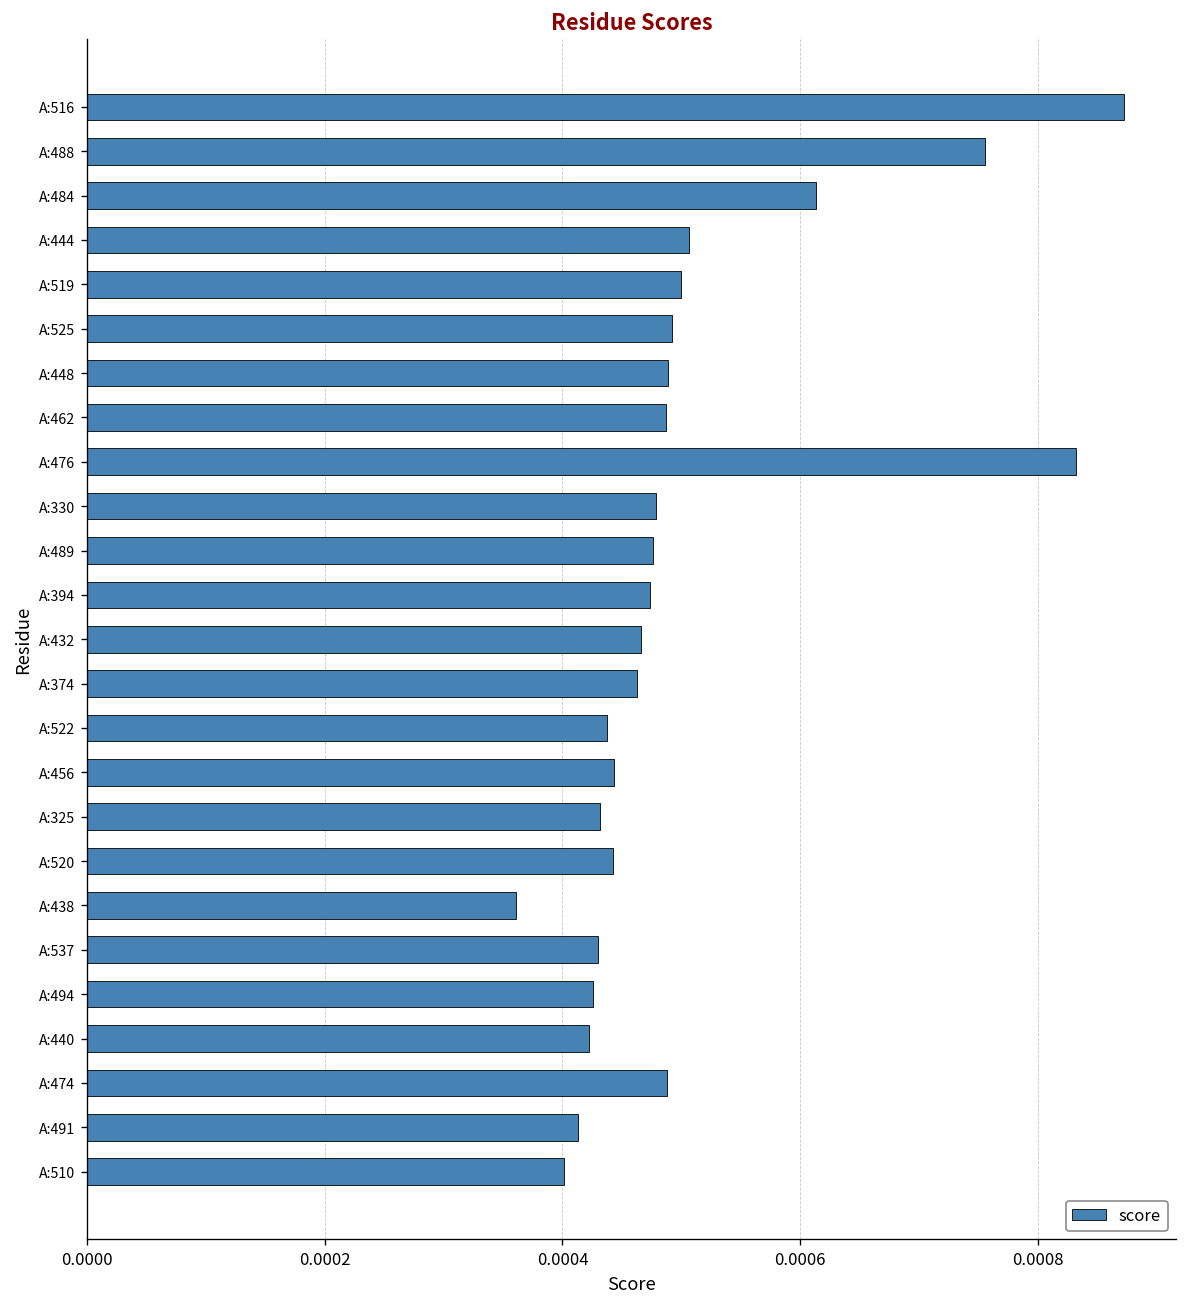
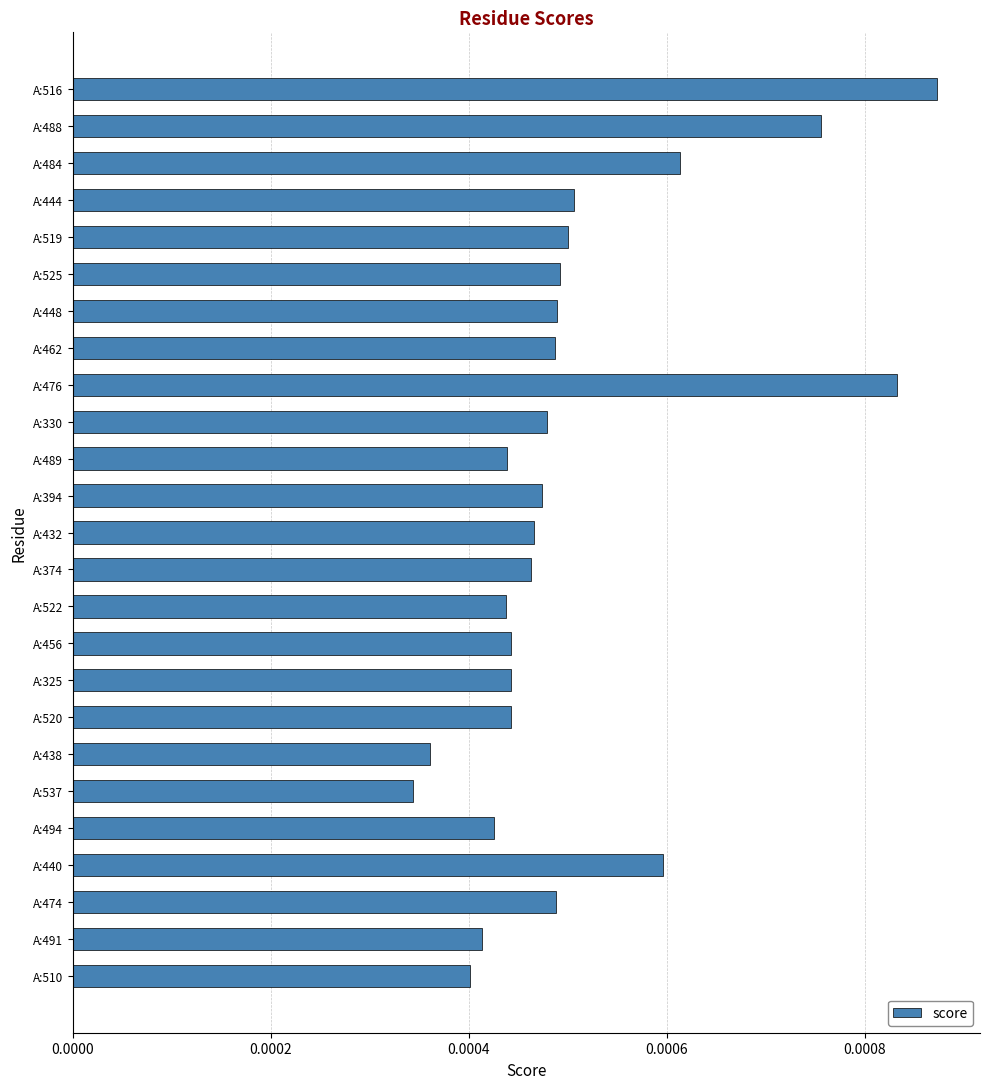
  {
    "A:516": 0.00087,
    "A:488": 0.00076,
    "A:484": 0.00061,
    "A:444": 0.00051,
    "A:519": 0.00050,
    "A:525": 0.00049,
    "A:448": 0.00049,
    "A:462": 0.00049,
    "A:476": 0.00083,
    "A:330": 0.00048,
-   "A:489": 0.00048,
+   "A:489": 0.00044,
    "A:394": 0.00047,
    "A:432": 0.00047,
    "A:374": 0.00046,
    "A:522": 0.00044,
    "A:456": 0.00044,
-   "A:325": 0.00043,
+   "A:325": 0.00044,
    "A:520": 0.00044,
    "A:438": 0.00036,
-   "A:537": 0.00043,
+   "A:537": 0.00034,
    "A:494": 0.00043,
-   "A:440": 0.00042,
+   "A:440": 0.00060,
    "A:474": 0.00049,
    "A:491": 0.00041,
    "A:510": 0.00040
  }
